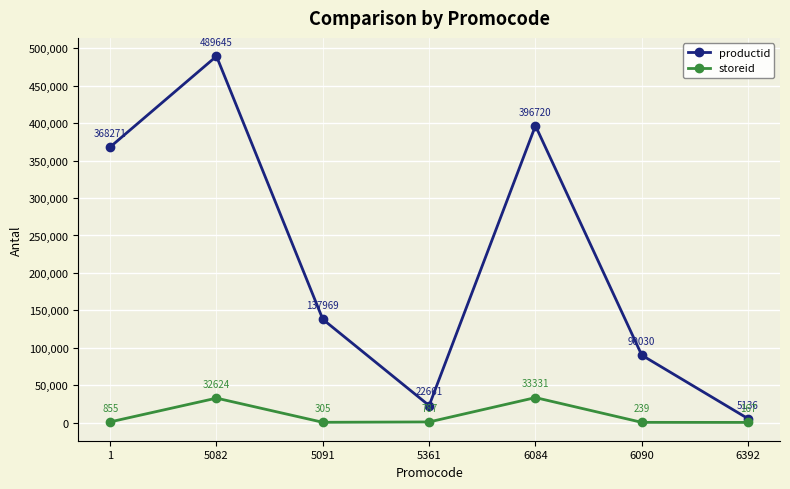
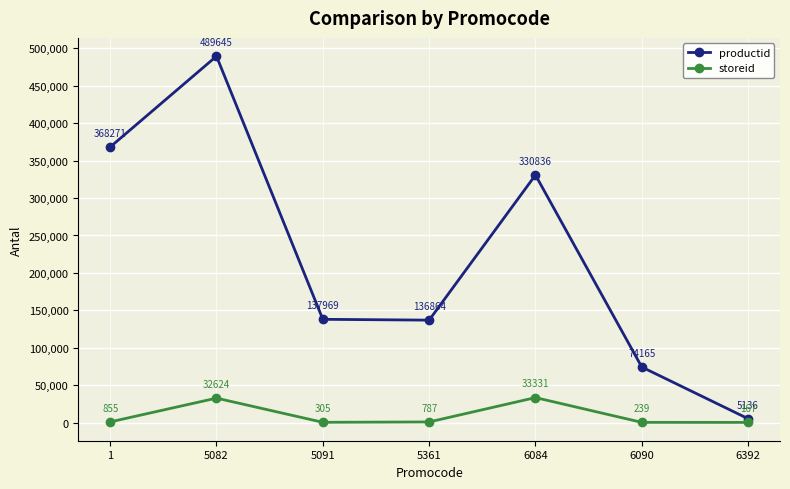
  {
    "productid": {
      "1": 368271,
      "5082": 489645,
      "5091": 137969,
-     "5361": 22661,
-     "6084": 396720,
-     "6090": 90030
+     "5361": 136864,
+     "6084": 330836,
+     "6090": 74165
    },
    "storeid": {
      "1": 855,
      "5082": 32624,
      "5091": 305,
      "5361": 787,
      "6084": 33331,
      "6090": 239
    }
  }
